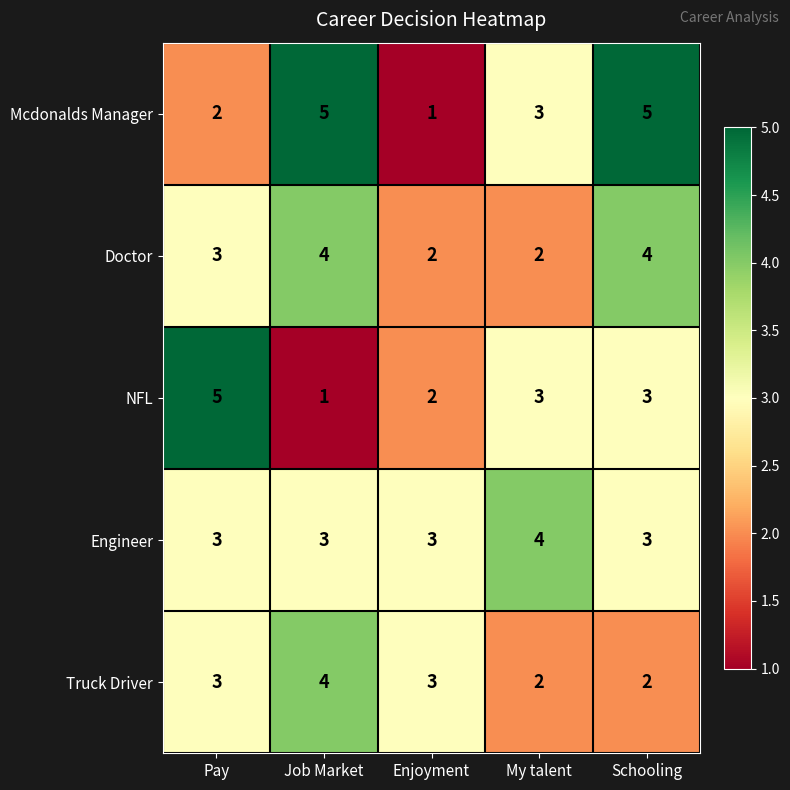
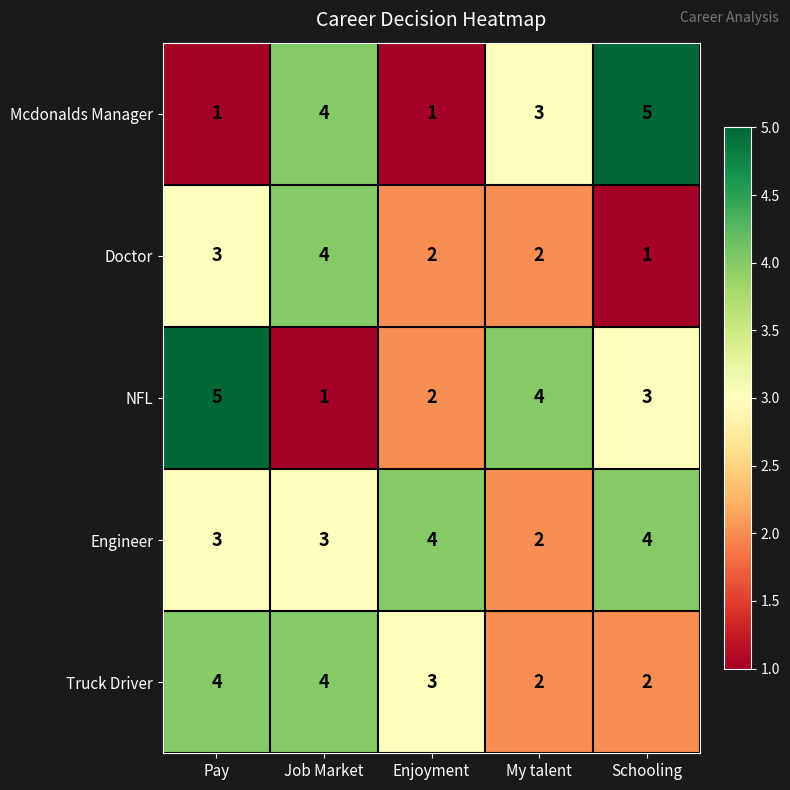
  {
    "Mcdonalds Manager": {
-     "Pay": 2,
-     "Job Market": 5,
+     "Pay": 1,
+     "Job Market": 4,
      "Enjoyment": 1,
      "My talent": 3,
      "Schooling": 5
    },
    "Doctor": {
      "Pay": 3,
      "Job Market": 4,
      "Enjoyment": 2,
      "My talent": 2,
-     "Schooling": 4
+     "Schooling": 1
    },
    "NFL": {
      "Pay": 5,
      "Job Market": 1,
      "Enjoyment": 2,
-     "My talent": 3,
+     "My talent": 4,
      "Schooling": 3
    },
    "Engineer": {
      "Pay": 3,
      "Job Market": 3,
-     "Enjoyment": 3,
-     "My talent": 4,
-     "Schooling": 3
+     "Enjoyment": 4,
+     "My talent": 2,
+     "Schooling": 4
    },
    "Truck Driver": {
-     "Pay": 3,
+     "Pay": 4,
      "Job Market": 4,
      "Enjoyment": 3,
      "My talent": 2,
      "Schooling": 2
    }
  }
